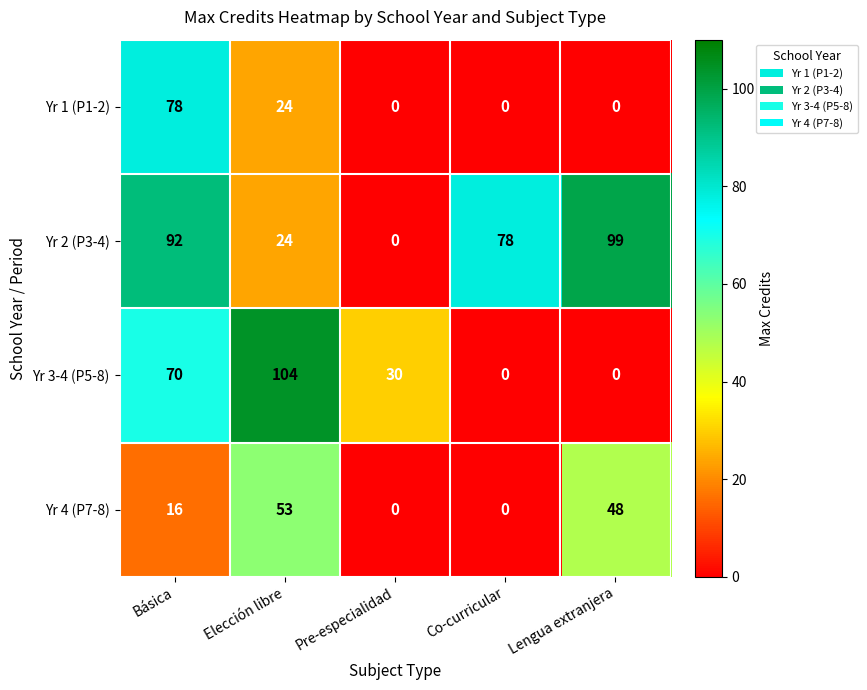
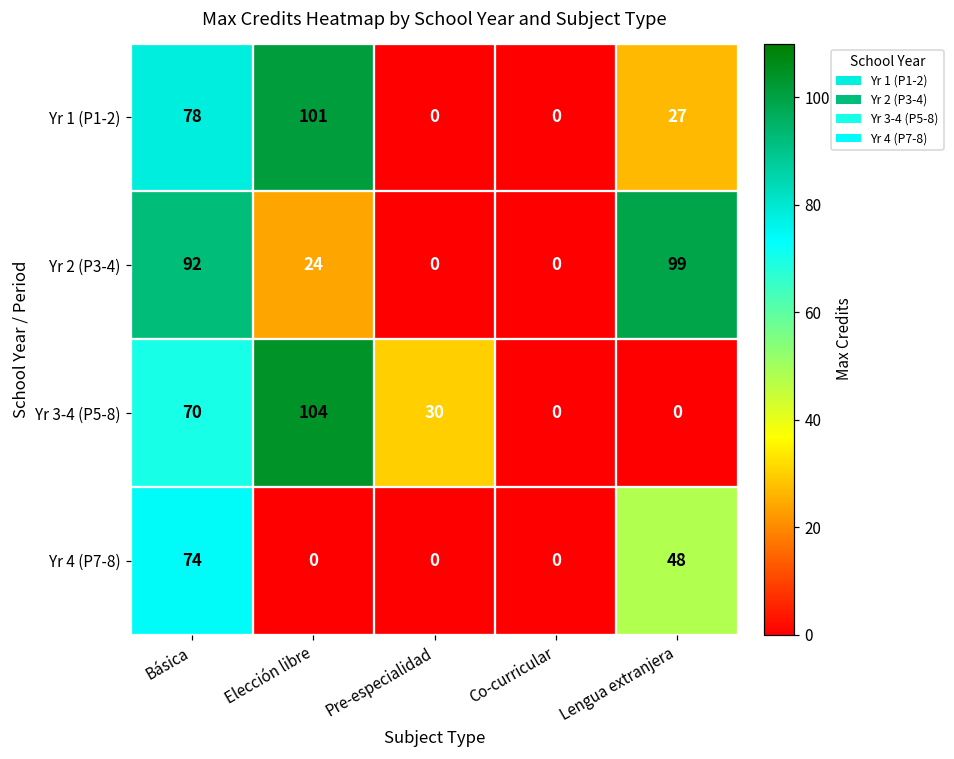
  {
    "Yr 1 (P1-2)": {
      "Básica": 78,
-     "Elección libre": 24,
+     "Elección libre": 101,
      "Pre-especialidad": 0,
      "Co-curricular": 0,
-     "Lengua extranjera": 0
+     "Lengua extranjera": 27
    },
    "Yr 2 (P3-4)": {
      "Básica": 92,
      "Elección libre": 24,
      "Pre-especialidad": 0,
-     "Co-curricular": 78,
+     "Co-curricular": 0,
      "Lengua extranjera": 99
    },
    "Yr 3-4 (P5-8)": {
      "Básica": 70,
      "Elección libre": 104,
      "Pre-especialidad": 30,
      "Co-curricular": 0,
      "Lengua extranjera": 0
    },
    "Yr 4 (P7-8)": {
-     "Básica": 16,
-     "Elección libre": 53,
+     "Básica": 74,
+     "Elección libre": 0,
      "Pre-especialidad": 0,
      "Co-curricular": 0,
      "Lengua extranjera": 48
    }
  }
